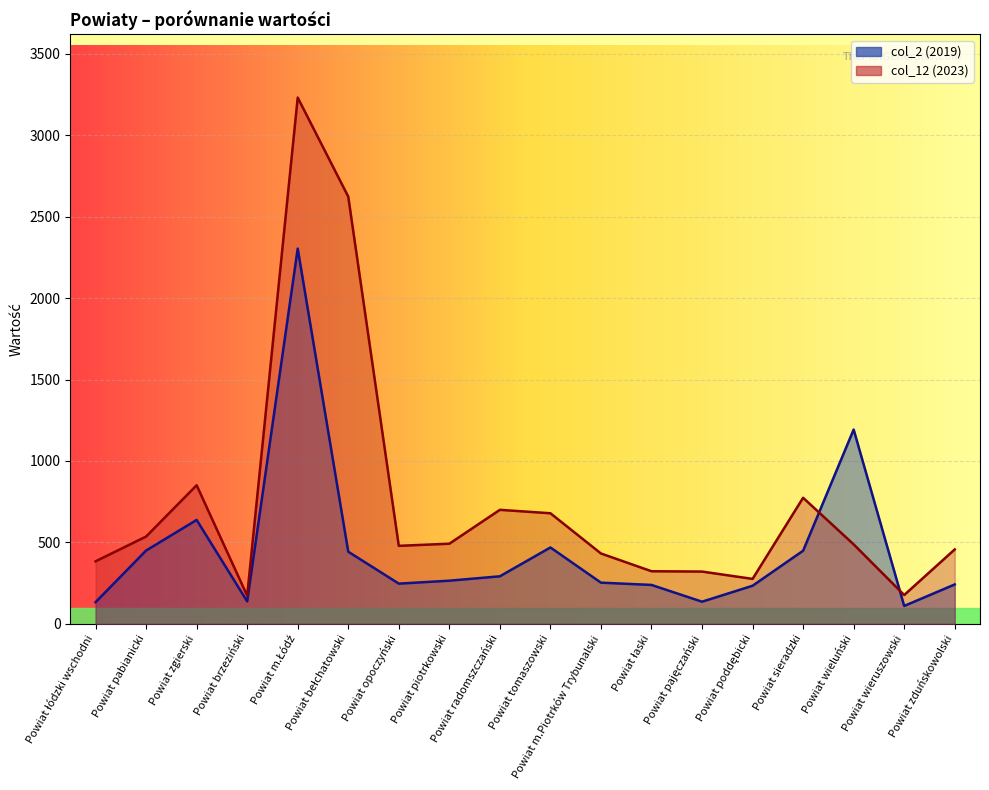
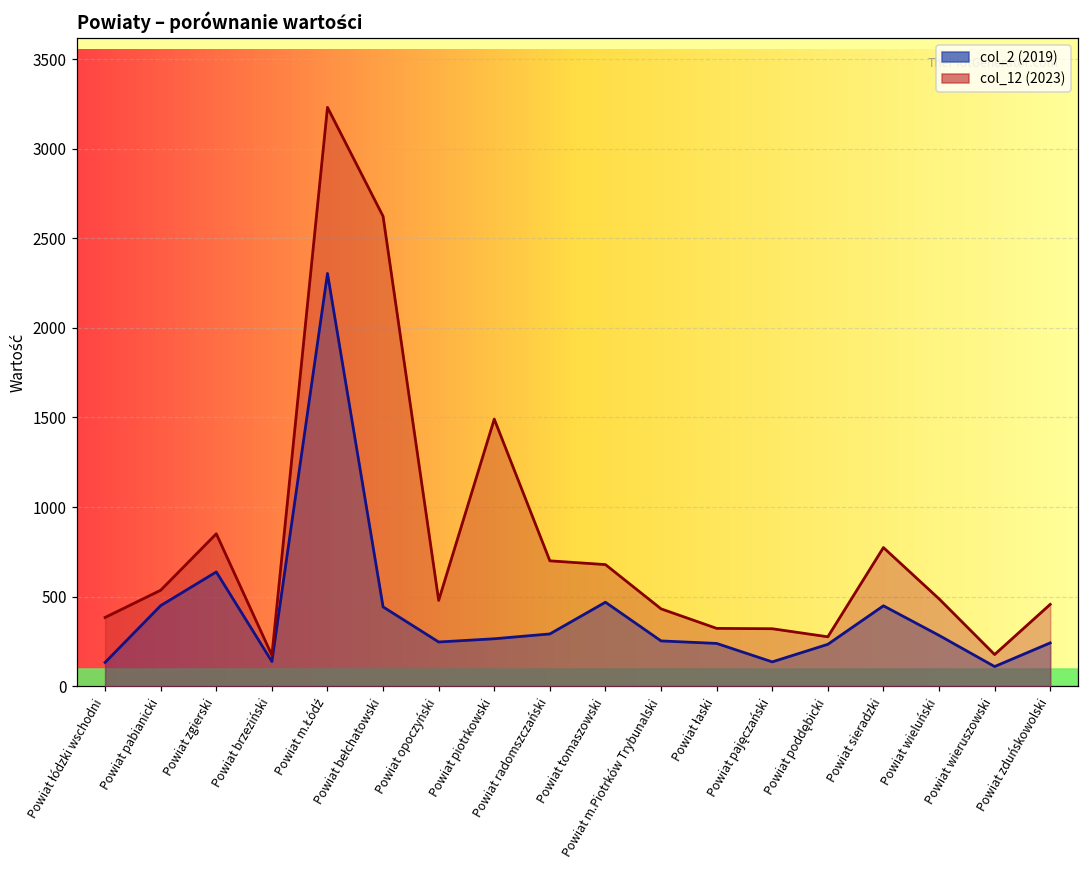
  {
    "col_2 (2019)": {
      "Powiat łódzki wschodni": 130,
      "Powiat pabianicki": 450,
      "Powiat zgierski": 640,
      "Powiat brzeziński": 140,
      "Powiat m.Łódź": 2300,
      "Powiat bełchatowski": 440,
      "Powiat opoczyński": 250,
      "Powiat piotrkowski": 270,
      "Powiat radomszczański": 290,
      "Powiat tomaszowski": 470,
      "Powiat m.Piotrków Trybunalski": 250,
      "Powiat łaski": 240,
      "Powiat pajęczański": 140,
      "Powiat poddębicki": 230,
      "Powiat sieradzki": 450,
-     "Powiat wieluński": 1190,
+     "Powiat wieluński": 280,
      "Powiat wieruszowski": 110,
      "Powiat zduńskowolski": 240
    },
    "col_12 (2023)": {
      "Powiat łódzki wschodni": 380,
      "Powiat pabianicki": 540,
      "Powiat zgierski": 850,
      "Powiat brzeziński": 170,
      "Powiat m.Łódź": 3230,
      "Powiat bełchatowski": 2620,
      "Powiat opoczyński": 480,
-     "Powiat piotrkowski": 490,
+     "Powiat piotrkowski": 1490,
      "Powiat radomszczański": 700,
      "Powiat tomaszowski": 680,
      "Powiat m.Piotrków Trybunalski": 430,
      "Powiat łaski": 320,
      "Powiat pajęczański": 320,
      "Powiat poddębicki": 280,
      "Powiat sieradzki": 770,
      "Powiat wieluński": 490,
      "Powiat wieruszowski": 180,
      "Powiat zduńskowolski": 460
    }
  }
